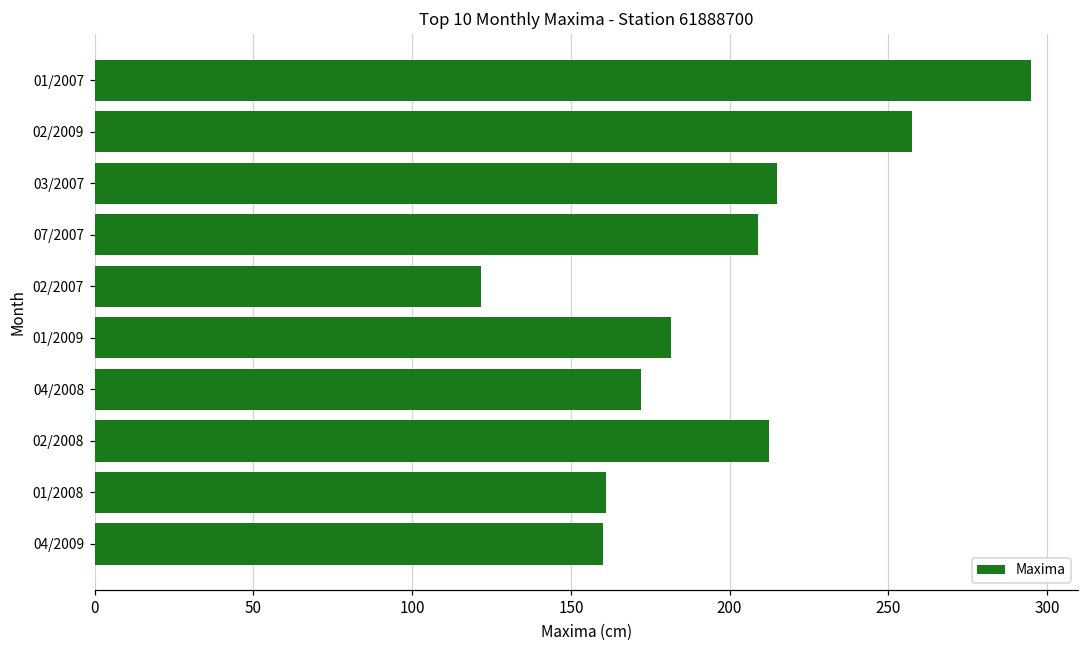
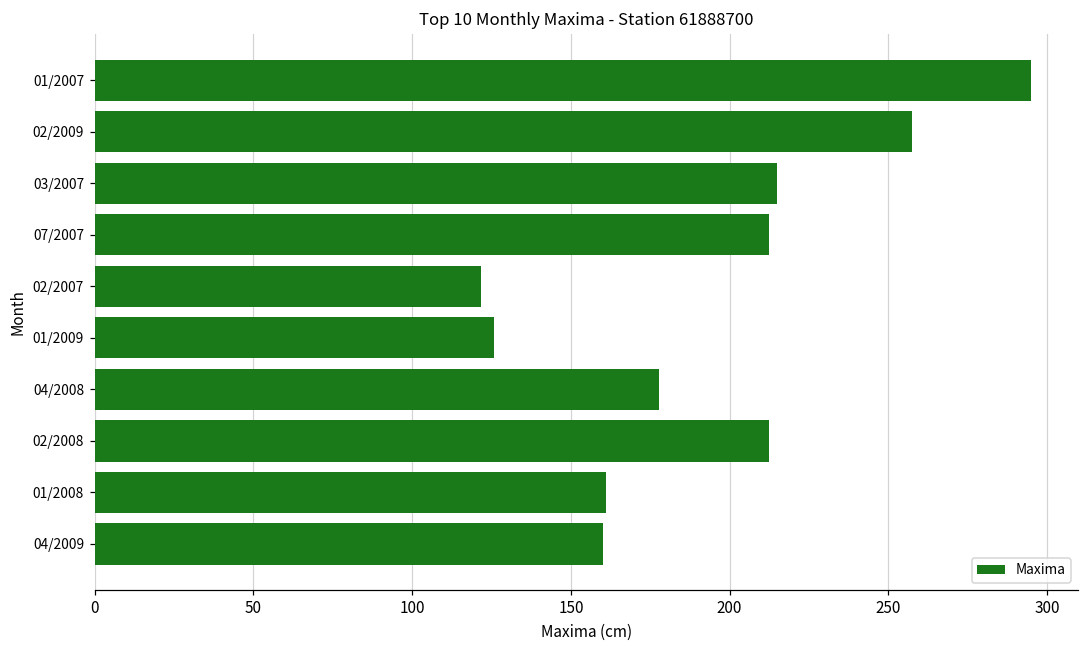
  {
    "01/2007": 295,
    "02/2009": 258,
    "03/2007": 215,
-   "07/2007": 209,
+   "07/2007": 212,
    "02/2007": 122,
-   "01/2009": 182,
-   "04/2008": 172,
+   "01/2009": 126,
+   "04/2008": 178,
    "02/2008": 213,
    "01/2008": 161,
    "04/2009": 160
  }
